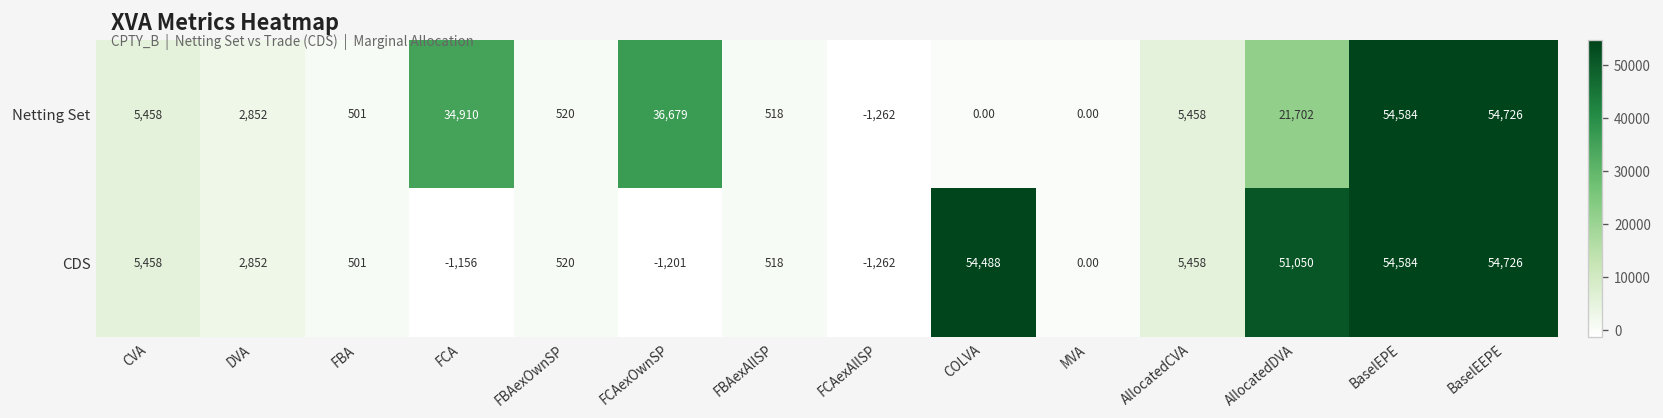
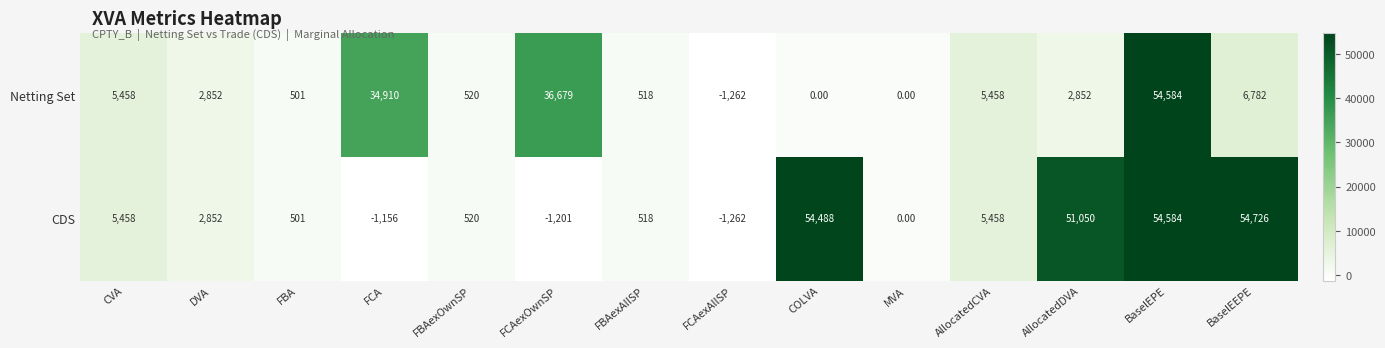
  {
    "Netting Set": {
      "CVA": "5,458",
      "DVA": "2,852",
      "FBA": "501",
      "FCA": "34,910",
      "FBAexOwnSP": "520",
      "FCAexOwnSP": "36,679",
      "FBAexAllSP": "518",
      "FCAexAllSP": "-1,262",
      "COLVA": "0.00",
      "MVA": "0.00",
      "AllocatedCVA": "5,458",
-     "AllocatedDVA": "21,702",
+     "AllocatedDVA": "2,852",
      "BaselEPE": "54,584",
-     "BaselEEPE": "54,726"
+     "BaselEEPE": "6,782"
    },
    "CDS": {
      "CVA": "5,458",
      "DVA": "2,852",
      "FBA": "501",
      "FCA": "-1,156",
      "FBAexOwnSP": "520",
      "FCAexOwnSP": "-1,201",
      "FBAexAllSP": "518",
      "FCAexAllSP": "-1,262",
      "COLVA": "54,488",
      "MVA": "0.00",
      "AllocatedCVA": "5,458",
      "AllocatedDVA": "51,050",
      "BaselEPE": "54,584",
      "BaselEEPE": "54,726"
    }
  }
